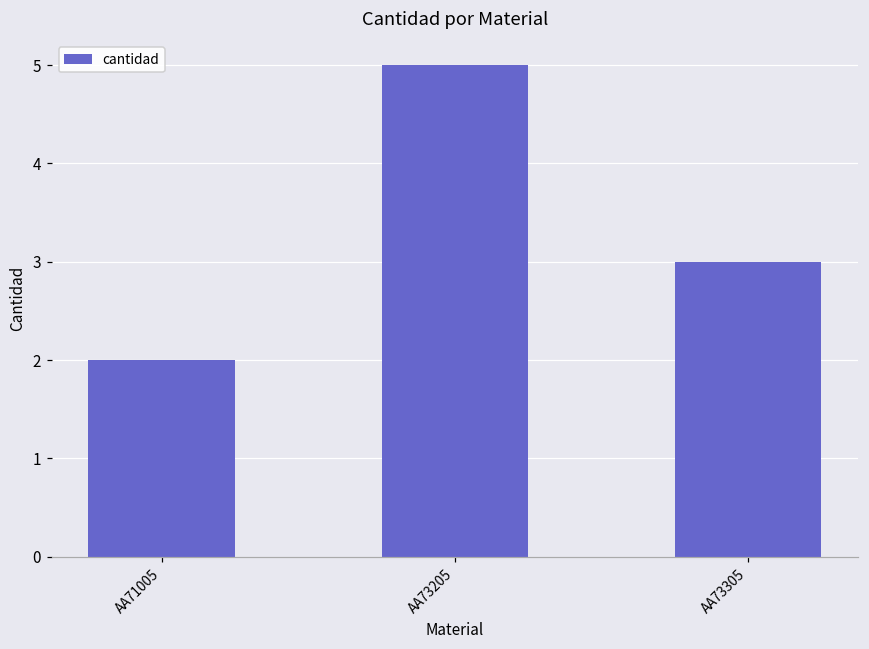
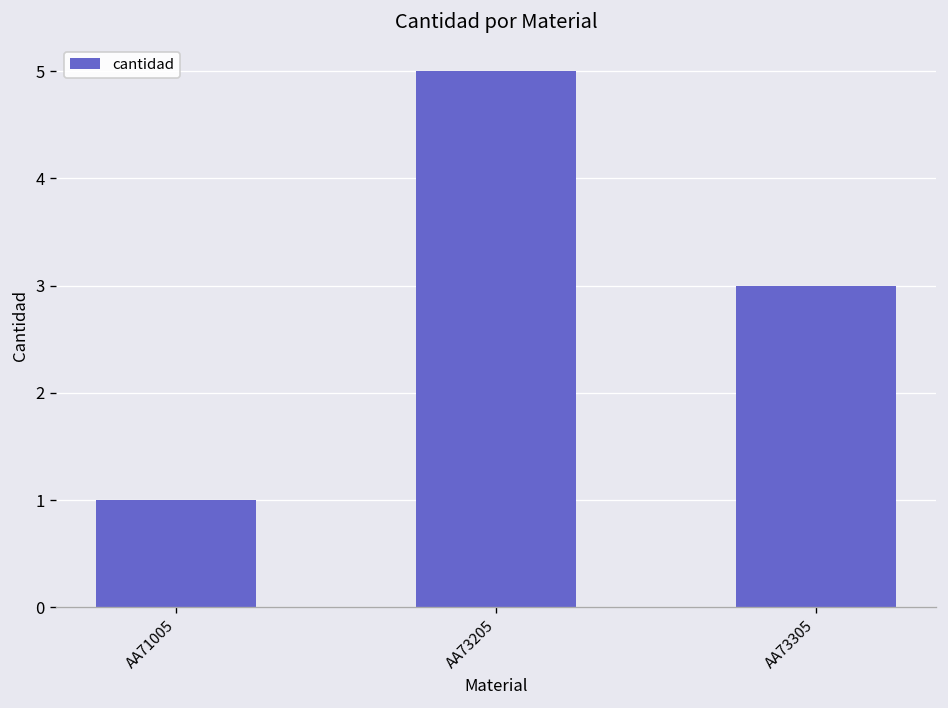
  {
-   "AA71005": 2,
+   "AA71005": 1,
    "AA73205": 5,
    "AA73305": 3
  }
